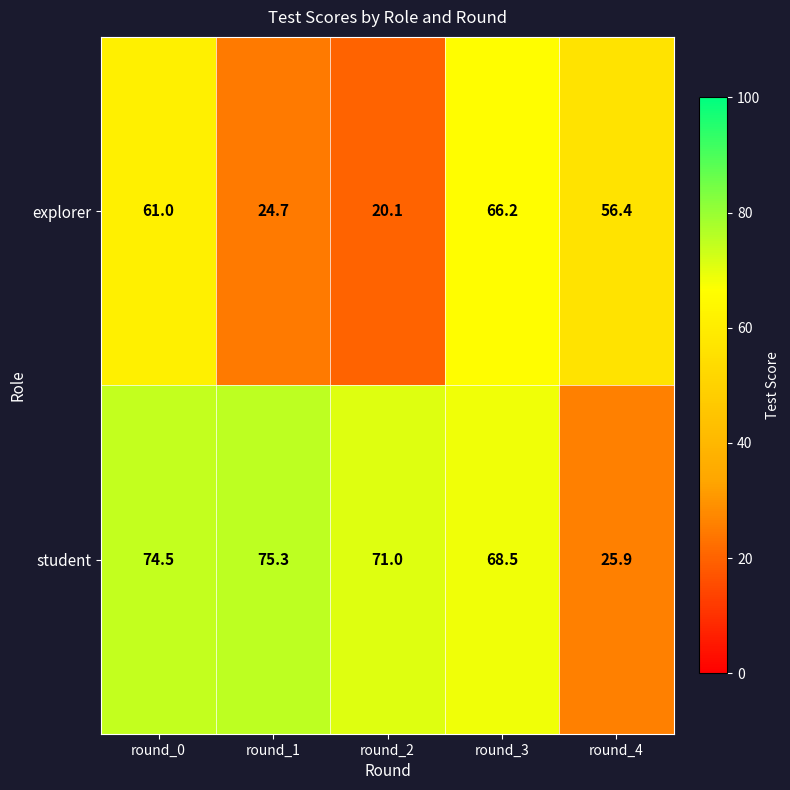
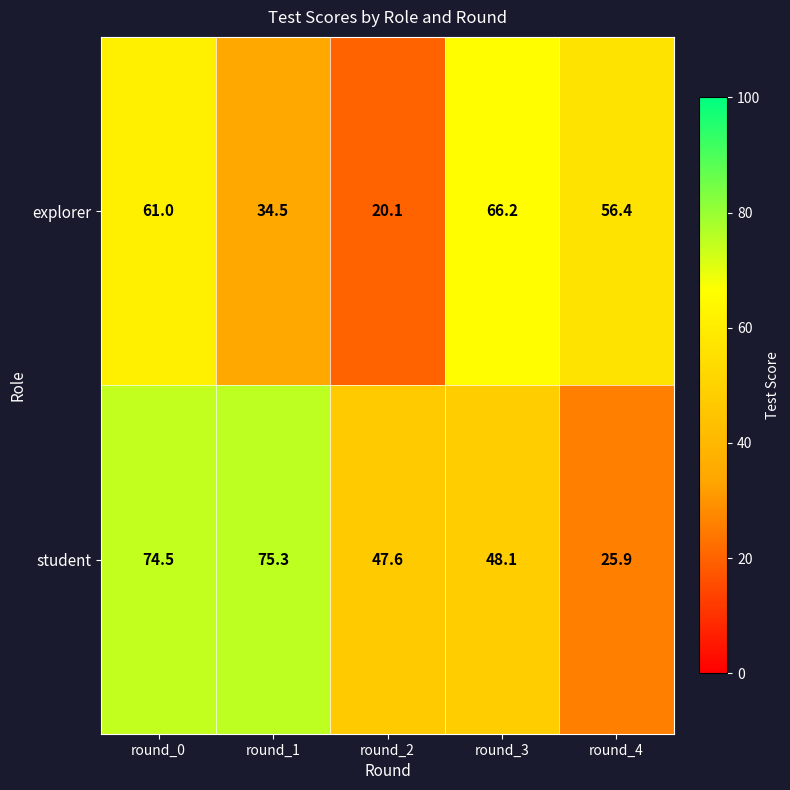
  {
    "explorer": {
      "round_0": 61.0,
-     "round_1": 24.7,
+     "round_1": 34.5,
      "round_2": 20.1,
      "round_3": 66.2,
      "round_4": 56.4
    },
    "student": {
      "round_0": 74.5,
      "round_1": 75.3,
-     "round_2": 71.0,
-     "round_3": 68.5,
+     "round_2": 47.6,
+     "round_3": 48.1,
      "round_4": 25.9
    }
  }
